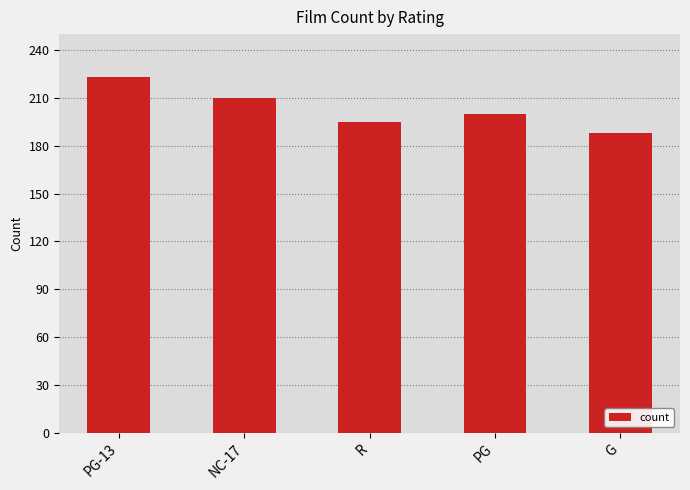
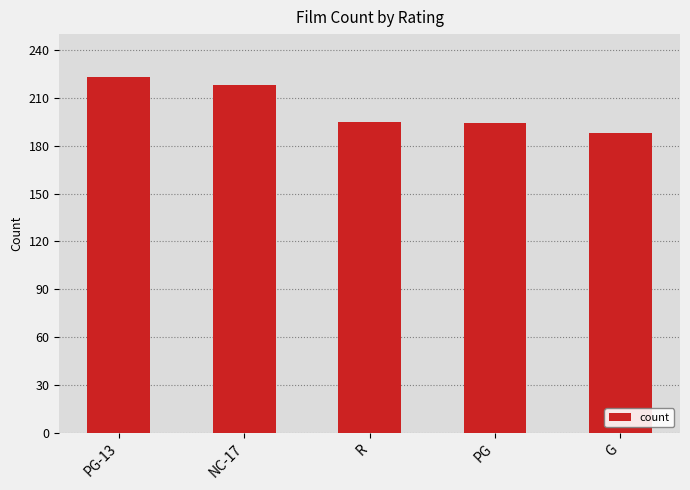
  {
    "PG-13": 223,
-   "NC-17": 210,
+   "NC-17": 218,
    "R": 195,
-   "PG": 200,
+   "PG": 194,
    "G": 188
  }
